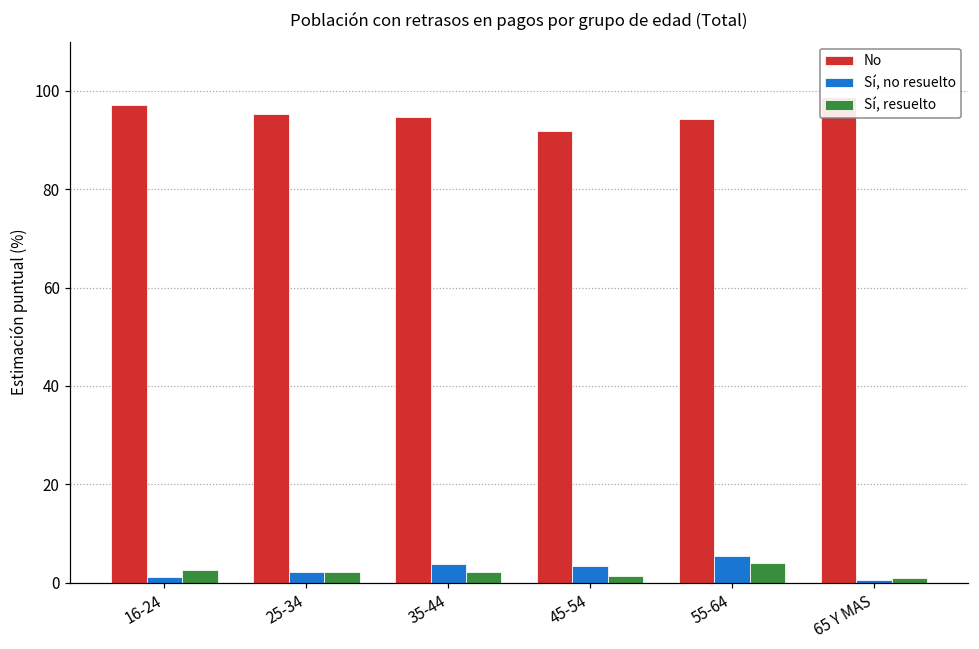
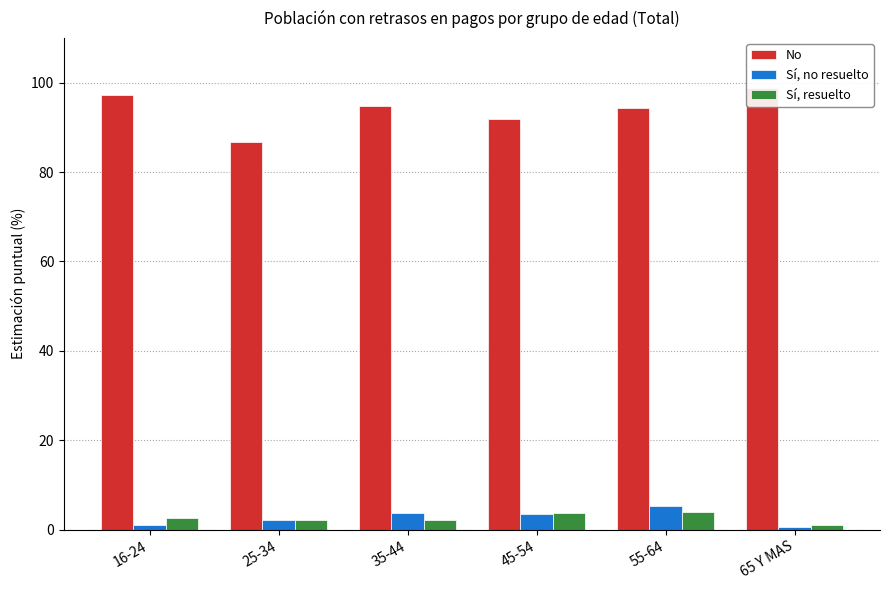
  {
    "No": {
      "16-24": 97,
-     "25-34": 95,
+     "25-34": 87,
      "35-44": 95,
      "45-54": 92,
      "55-64": 94
    },
    "Sí, no resuelto": {
      "16-24": 1,
      "25-34": 2,
      "35-44": 4,
      "45-54": 3,
      "55-64": 5
    },
    "Sí, resuelto": {
      "16-24": 3,
      "25-34": 2,
      "35-44": 2,
-     "45-54": 1,
+     "45-54": 4,
      "55-64": 4,
      "65 Y MAS": 1
    }
  }
